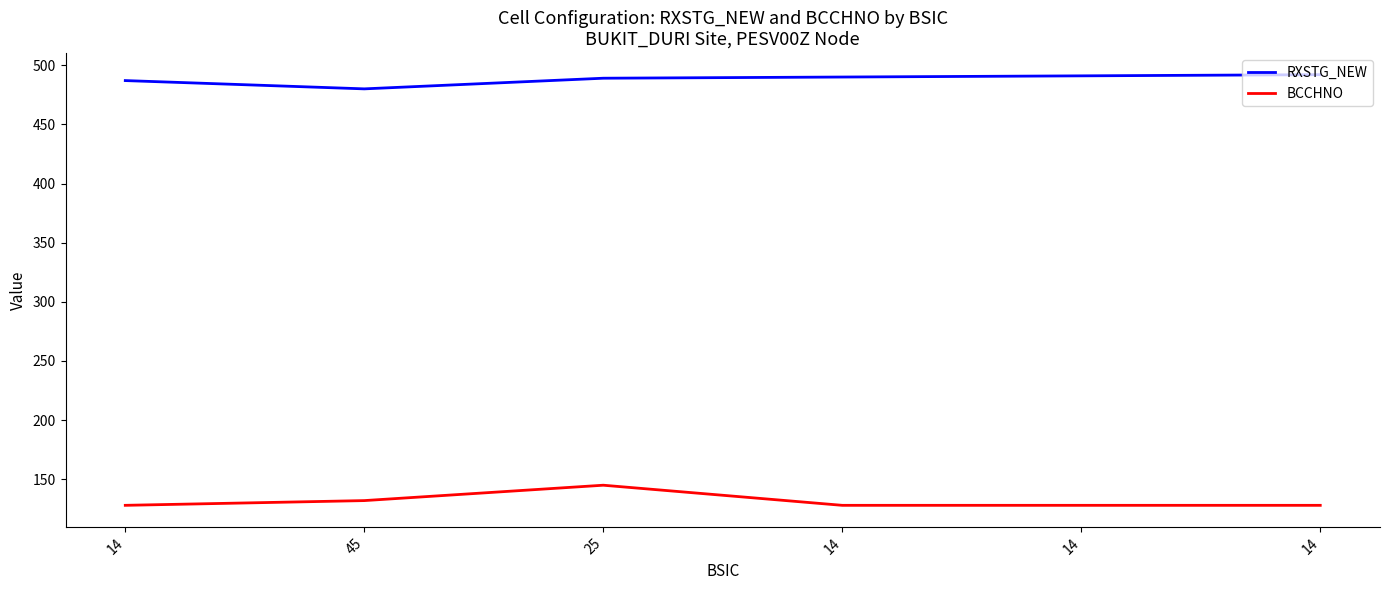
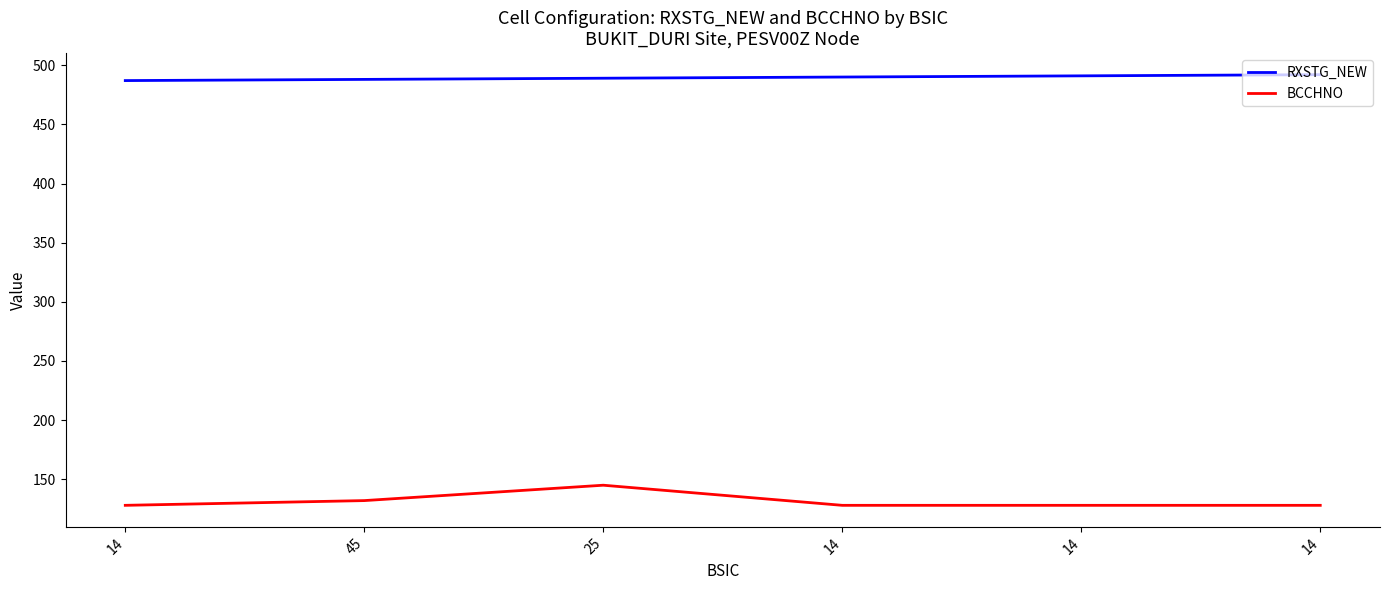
  {
    "RXSTG_NEW": {
-     "45": 480,
+     "45": 488,
      "25": 489
    },
    "BCCHNO": {
      "45": 132,
      "25": 145
    }
  }
